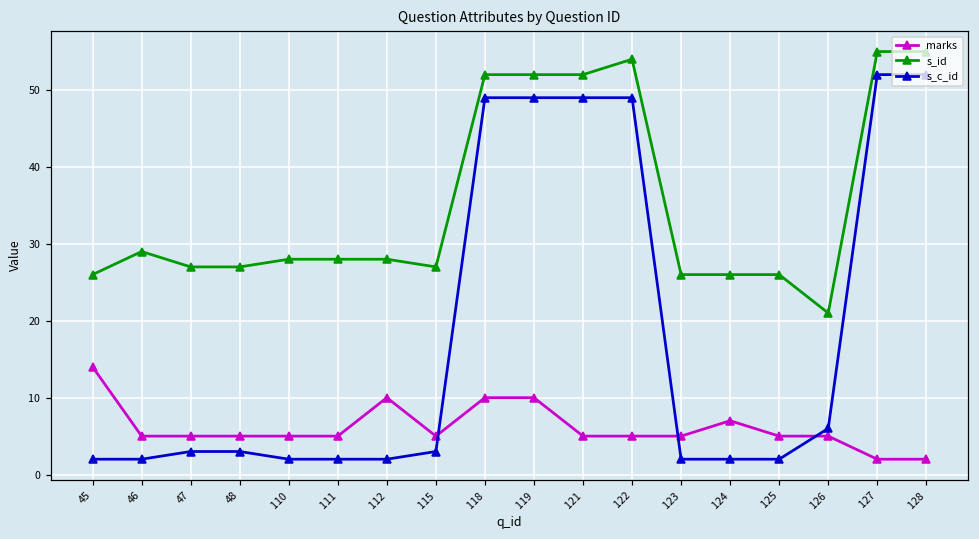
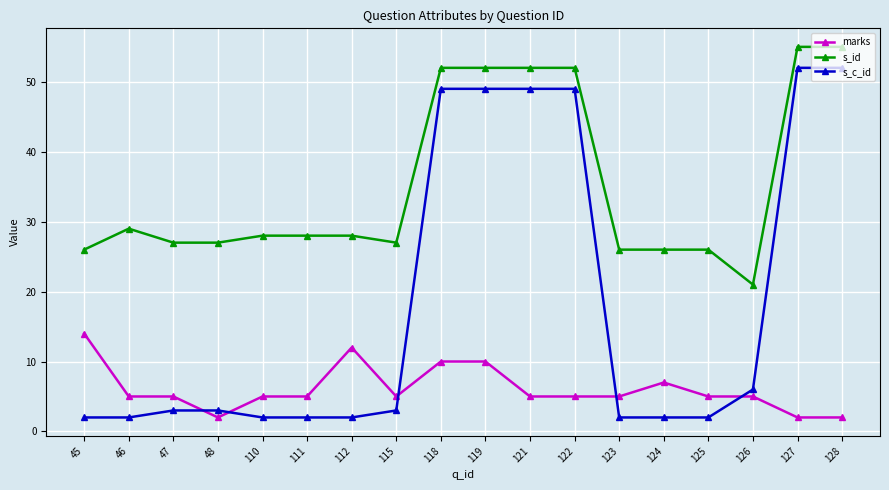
  {
    "marks": {
      "45": 14,
      "46": 5,
      "47": 5,
-     "48": 5,
+     "48": 2,
      "110": 5,
      "111": 5,
-     "112": 10,
+     "112": 12,
      "115": 5,
      "118": 10,
      "119": 10,
      "121": 5,
      "122": 5,
      "123": 5,
      "124": 7,
      "125": 5,
      "126": 5,
      "127": 2,
      "128": 2
    },
    "s_id": {
      "45": 26,
      "46": 29,
      "47": 27,
      "48": 27,
      "110": 28,
      "111": 28,
      "112": 28,
      "115": 27,
      "118": 52,
      "119": 52,
      "121": 52,
-     "122": 54,
+     "122": 52,
      "123": 26,
      "124": 26,
      "125": 26,
      "126": 21,
      "127": 55
    },
    "s_c_id": {
      "45": 2,
      "46": 2,
      "47": 3,
      "48": 3,
      "110": 2,
      "111": 2,
      "112": 2,
      "115": 3,
      "118": 49,
      "119": 49,
      "121": 49,
      "122": 49,
      "123": 2,
      "124": 2,
      "125": 2,
      "126": 6,
      "127": 52
    }
  }
